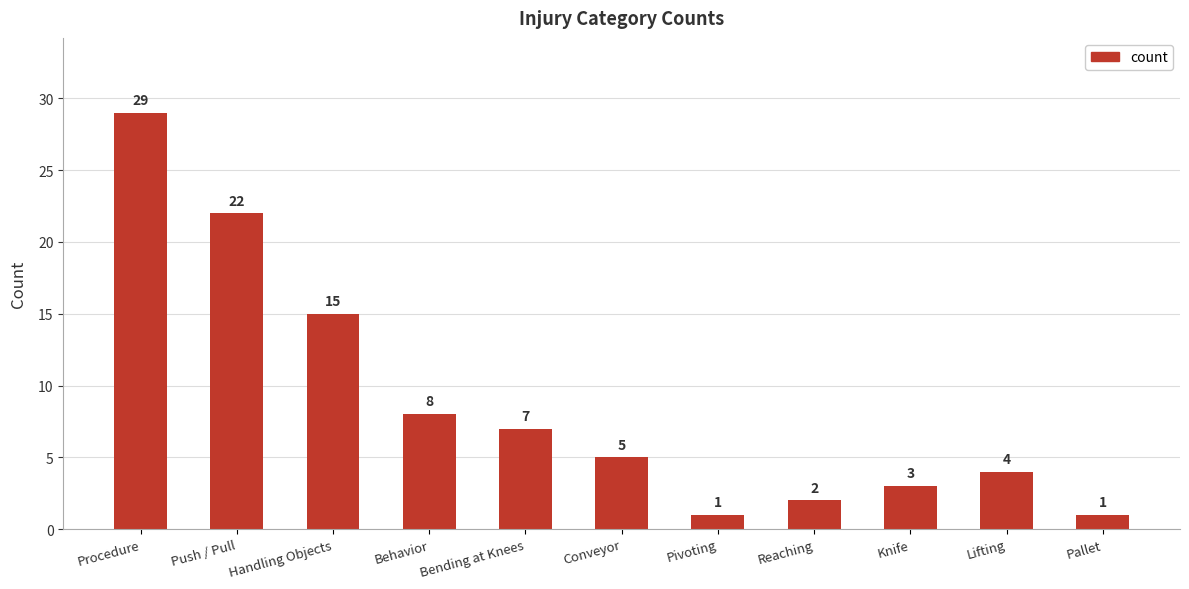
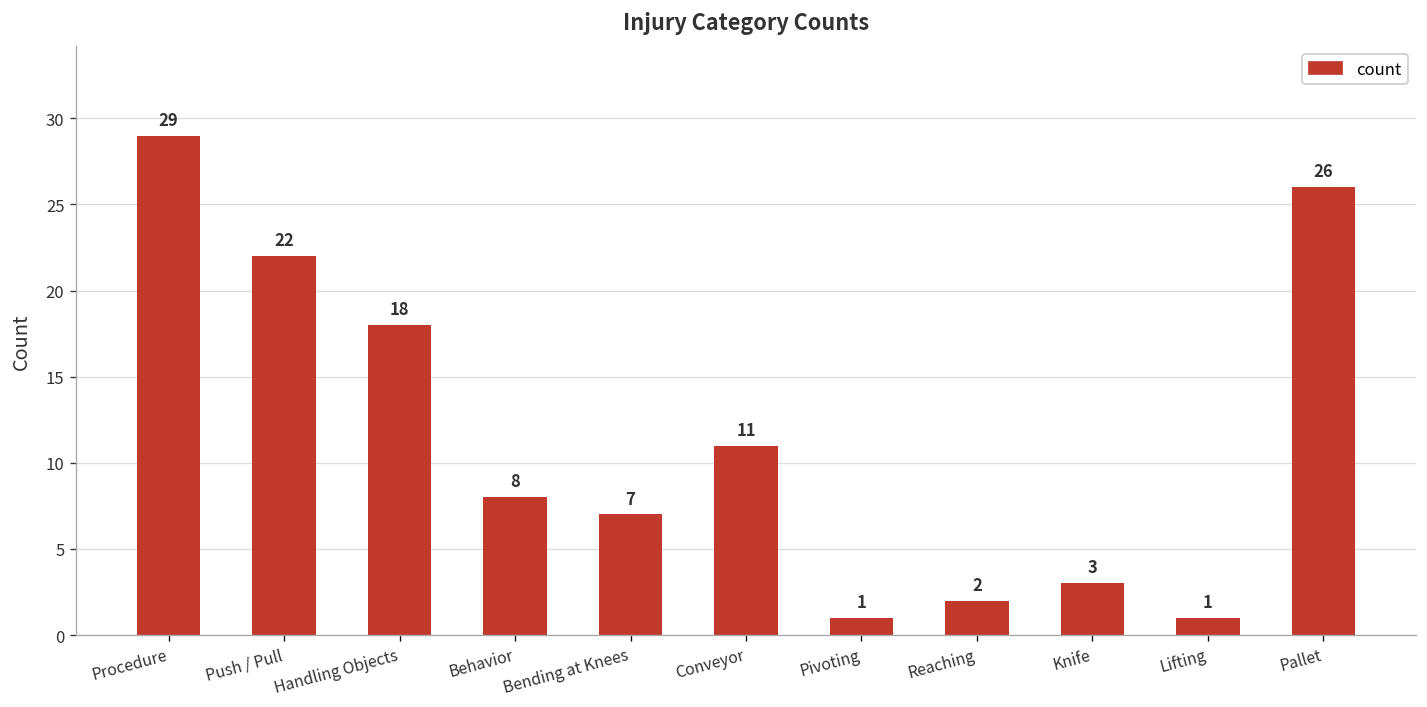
  {
    "Procedure": 29,
    "Push / Pull": 22,
-   "Handling Objects": 15,
+   "Handling Objects": 18,
    "Behavior": 8,
    "Bending at Knees": 7,
-   "Conveyor": 5,
+   "Conveyor": 11,
    "Pivoting": 1,
    "Reaching": 2,
    "Knife": 3,
-   "Lifting": 4,
-   "Pallet": 1
+   "Lifting": 1,
+   "Pallet": 26
  }
